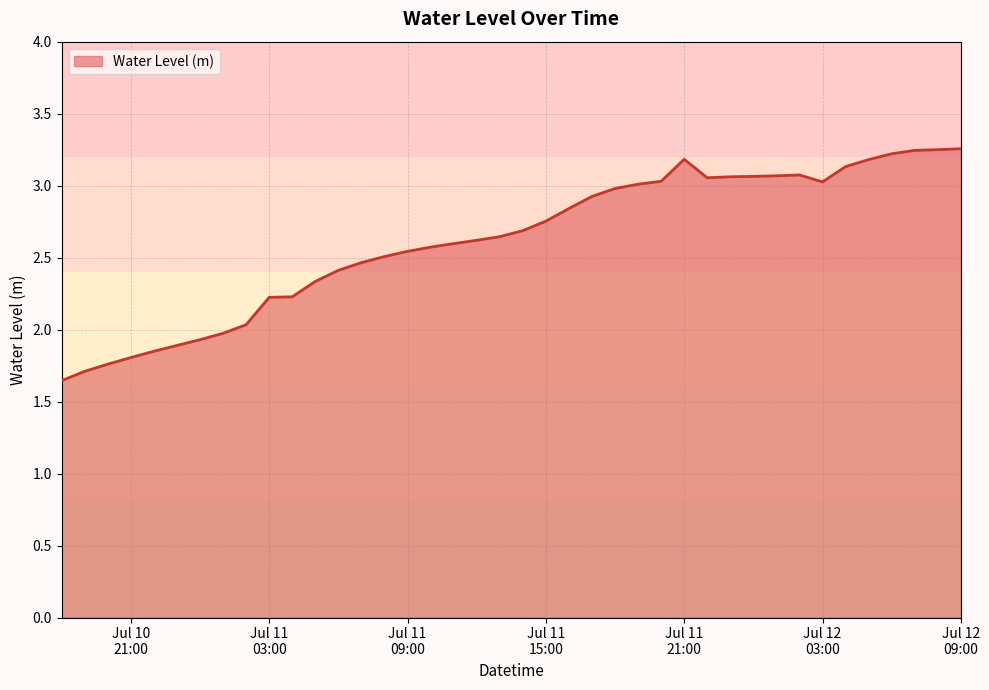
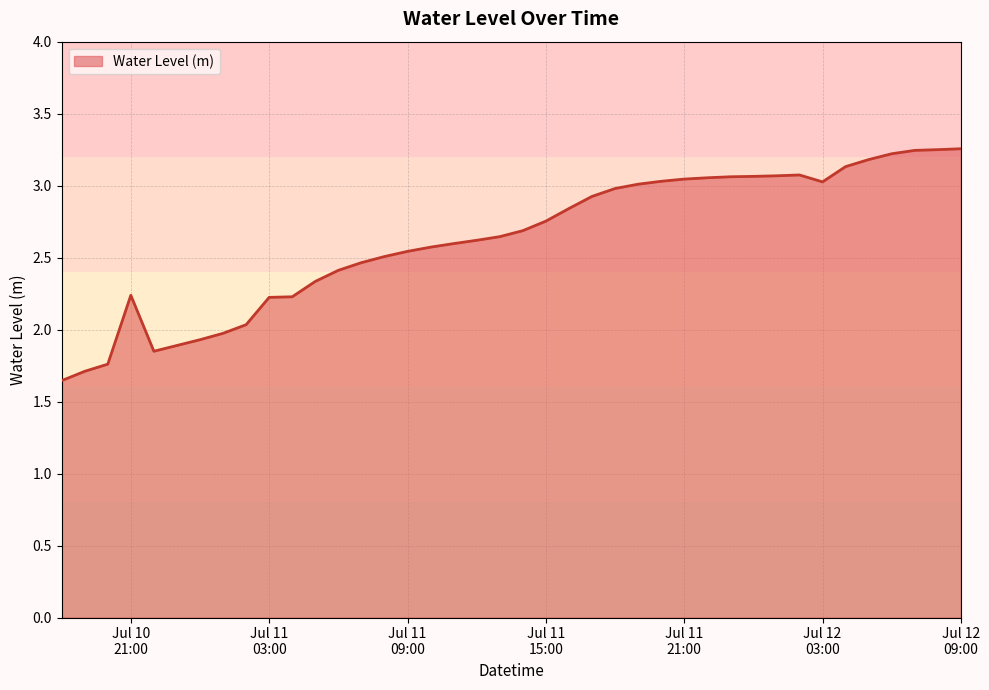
  {
-   "Jul 10 21:00": 1.81,
+   "Jul 10 21:00": 2.24,
    "Jul 11 03:00": 2.22,
    "Jul 11 09:00": 2.54,
    "Jul 11 15:00": 2.75,
-   "Jul 11 21:00": 3.18,
+   "Jul 11 21:00": 3.05,
    "Jul 12 03:00": 3.03,
    "Jul 12 09:00": 3.26
  }
